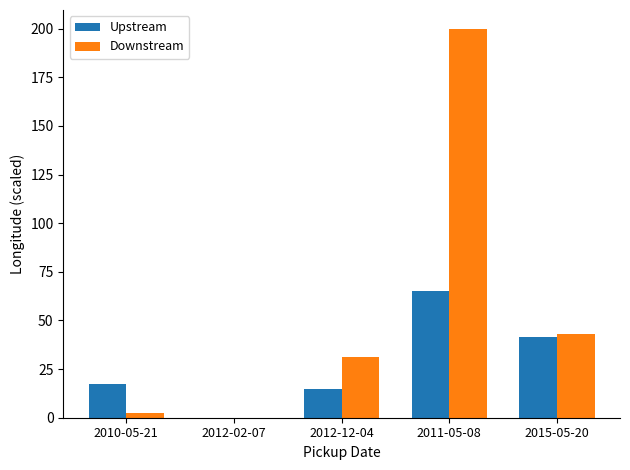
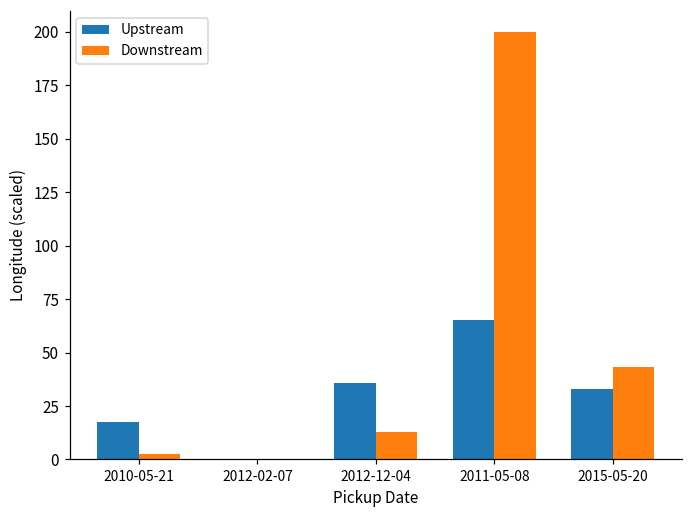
  {
    "Upstream": {
      "2010-05-21": 17,
      "2012-02-07": 0,
-     "2012-12-04": 15,
+     "2012-12-04": 36,
      "2011-05-08": 65,
-     "2015-05-20": 42
+     "2015-05-20": 33
    },
    "Downstream": {
      "2010-05-21": 3,
      "2012-02-07": 0,
-     "2012-12-04": 31,
+     "2012-12-04": 13,
      "2011-05-08": 200,
      "2015-05-20": 43
    }
  }
